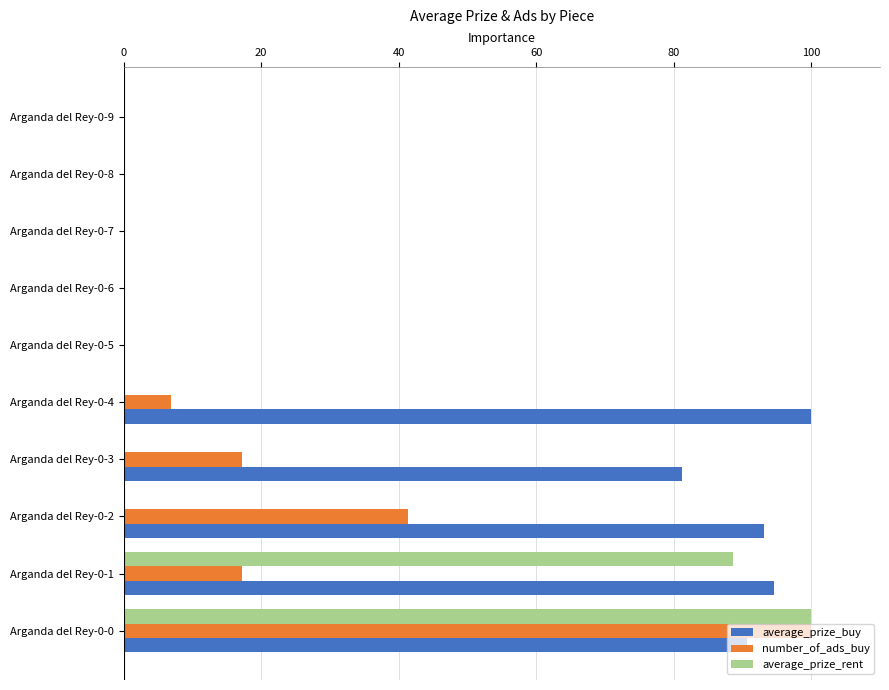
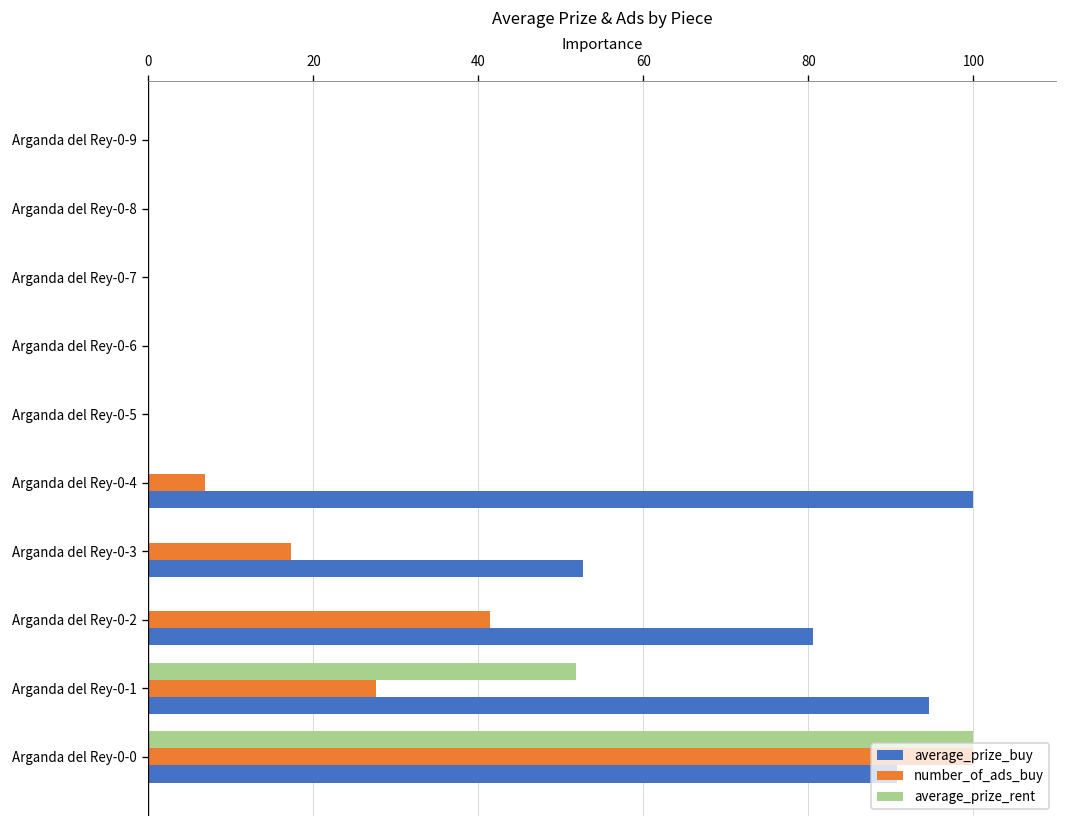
  {
    "average_prize_buy": {
      "Arganda del Rey-0-9": 0,
      "Arganda del Rey-0-8": 0,
      "Arganda del Rey-0-7": 0,
      "Arganda del Rey-0-6": 0,
      "Arganda del Rey-0-5": 0,
      "Arganda del Rey-0-4": 100,
-     "Arganda del Rey-0-3": 81,
-     "Arganda del Rey-0-2": 93,
+     "Arganda del Rey-0-3": 53,
+     "Arganda del Rey-0-2": 81,
      "Arganda del Rey-0-1": 95
    },
    "number_of_ads_buy": {
      "Arganda del Rey-0-9": 0,
      "Arganda del Rey-0-8": 0,
      "Arganda del Rey-0-7": 0,
      "Arganda del Rey-0-6": 0,
      "Arganda del Rey-0-5": 0,
      "Arganda del Rey-0-4": 7,
      "Arganda del Rey-0-3": 17,
      "Arganda del Rey-0-2": 41,
-     "Arganda del Rey-0-1": 17
+     "Arganda del Rey-0-1": 28
    },
    "average_prize_rent": {
      "Arganda del Rey-0-9": 0,
      "Arganda del Rey-0-8": 0,
      "Arganda del Rey-0-7": 0,
      "Arganda del Rey-0-6": 0,
      "Arganda del Rey-0-5": 0,
      "Arganda del Rey-0-4": 0,
      "Arganda del Rey-0-3": 0,
      "Arganda del Rey-0-2": 0,
-     "Arganda del Rey-0-1": 89,
+     "Arganda del Rey-0-1": 52,
      "Arganda del Rey-0-0": 100
    }
  }
